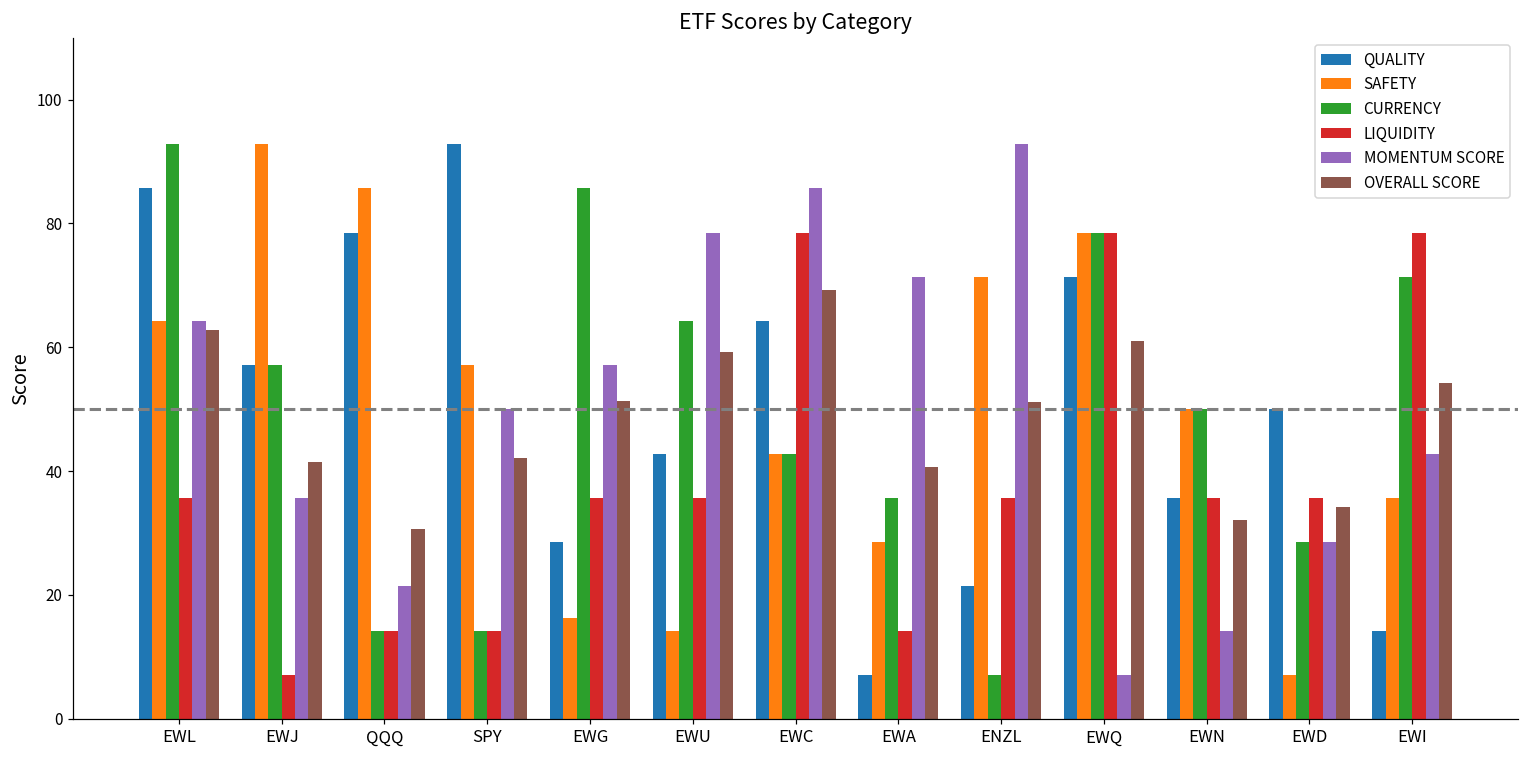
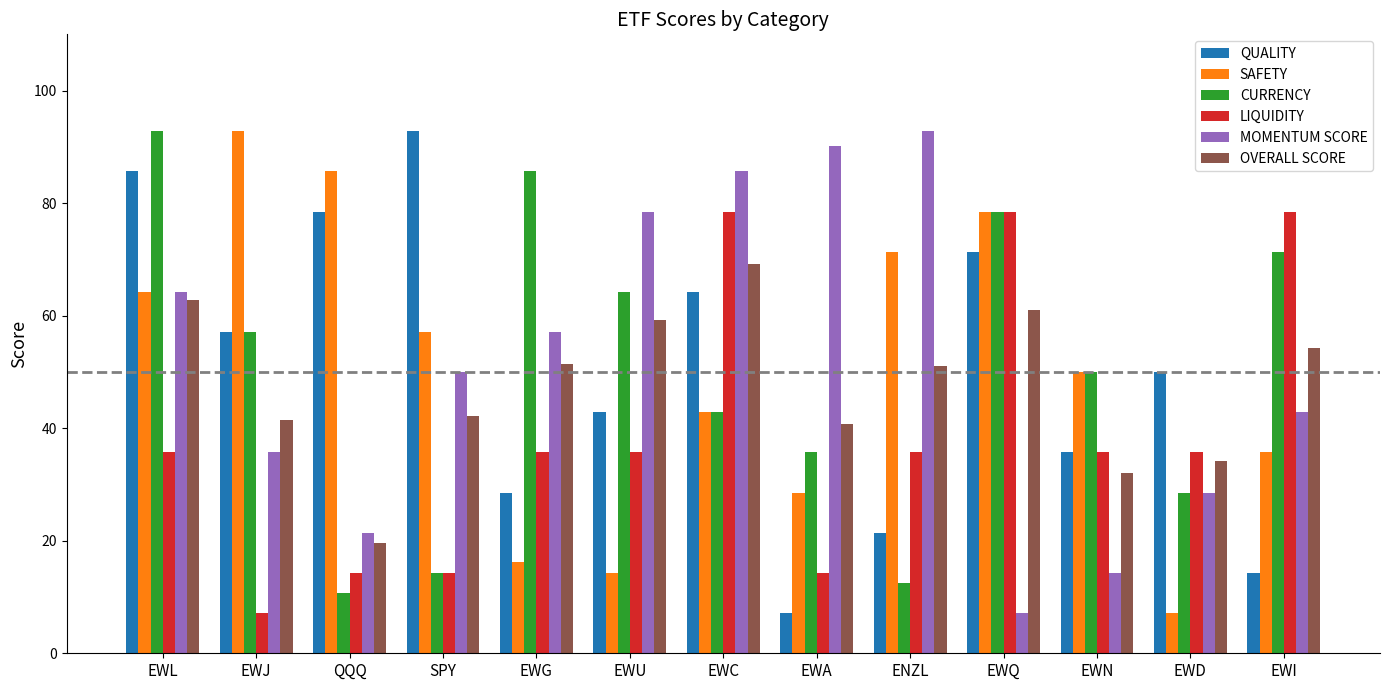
  {
    "QUALITY": {
      "EWL": 86,
      "EWJ": 57,
      "QQQ": 79,
      "SPY": 93,
      "EWG": 28,
      "EWU": 43,
      "EWC": 64,
      "EWA": 7,
      "ENZL": 21,
      "EWQ": 71,
      "EWN": 36,
      "EWD": 50,
      "EWI": 14
    },
    "SAFETY": {
      "EWL": 64,
      "EWJ": 93,
      "QQQ": 86,
      "SPY": 57,
      "EWG": 16,
      "EWU": 14,
      "EWC": 43,
      "EWA": 28,
      "ENZL": 71,
      "EWQ": 79,
      "EWN": 50,
      "EWD": 7,
      "EWI": 36
    },
    "CURRENCY": {
      "EWL": 93,
      "EWJ": 57,
-     "QQQ": 14,
+     "QQQ": 11,
      "SPY": 14,
      "EWG": 86,
      "EWU": 64,
      "EWC": 43,
      "EWA": 36,
-     "ENZL": 7,
+     "ENZL": 13,
      "EWQ": 79,
      "EWN": 50,
      "EWD": 28,
      "EWI": 71
    },
    "LIQUIDITY": {
      "EWL": 36,
      "EWJ": 7,
      "QQQ": 14,
      "SPY": 14,
      "EWG": 36,
      "EWU": 36,
      "EWC": 79,
      "EWA": 14,
      "ENZL": 36,
      "EWQ": 79,
      "EWN": 36,
      "EWD": 36,
      "EWI": 79
    },
    "MOMENTUM SCORE": {
      "EWL": 64,
      "EWJ": 36,
      "QQQ": 21,
      "SPY": 50,
      "EWG": 57,
      "EWU": 79,
      "EWC": 86,
-     "EWA": 71,
+     "EWA": 90,
      "ENZL": 93,
      "EWQ": 7,
      "EWN": 14,
      "EWD": 28,
      "EWI": 43
    },
    "OVERALL SCORE": {
      "EWL": 63,
      "EWJ": 41,
-     "QQQ": 31,
+     "QQQ": 20,
      "SPY": 42,
      "EWG": 51,
      "EWU": 59,
      "EWC": 69,
      "EWA": 41,
      "ENZL": 51,
      "EWQ": 61,
      "EWN": 32,
      "EWD": 34,
      "EWI": 54
    }
  }
